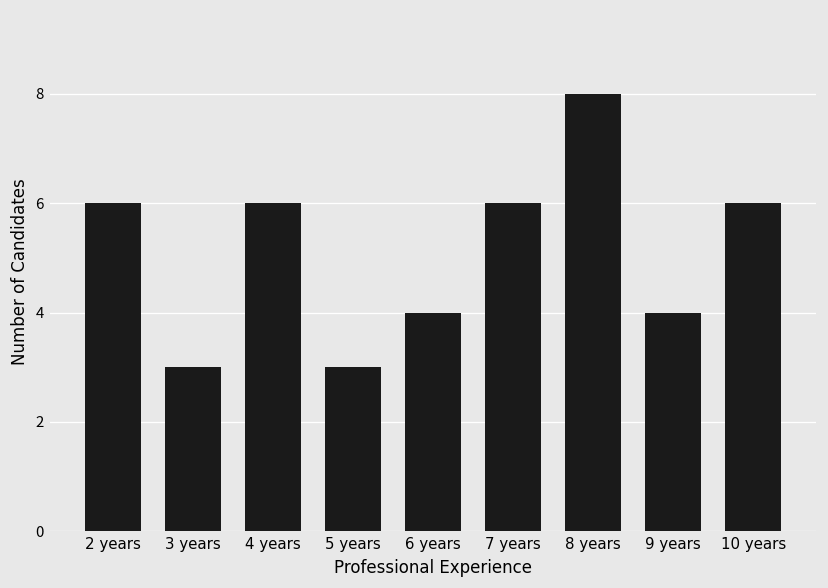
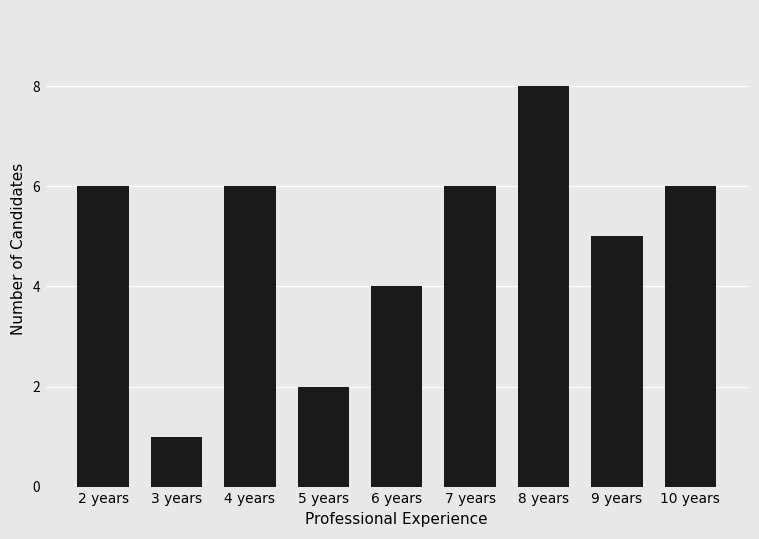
  {
    "2 years": 6,
-   "3 years": 3,
+   "3 years": 1,
    "4 years": 6,
-   "5 years": 3,
+   "5 years": 2,
    "6 years": 4,
    "7 years": 6,
    "8 years": 8,
-   "9 years": 4,
+   "9 years": 5,
    "10 years": 6
  }
